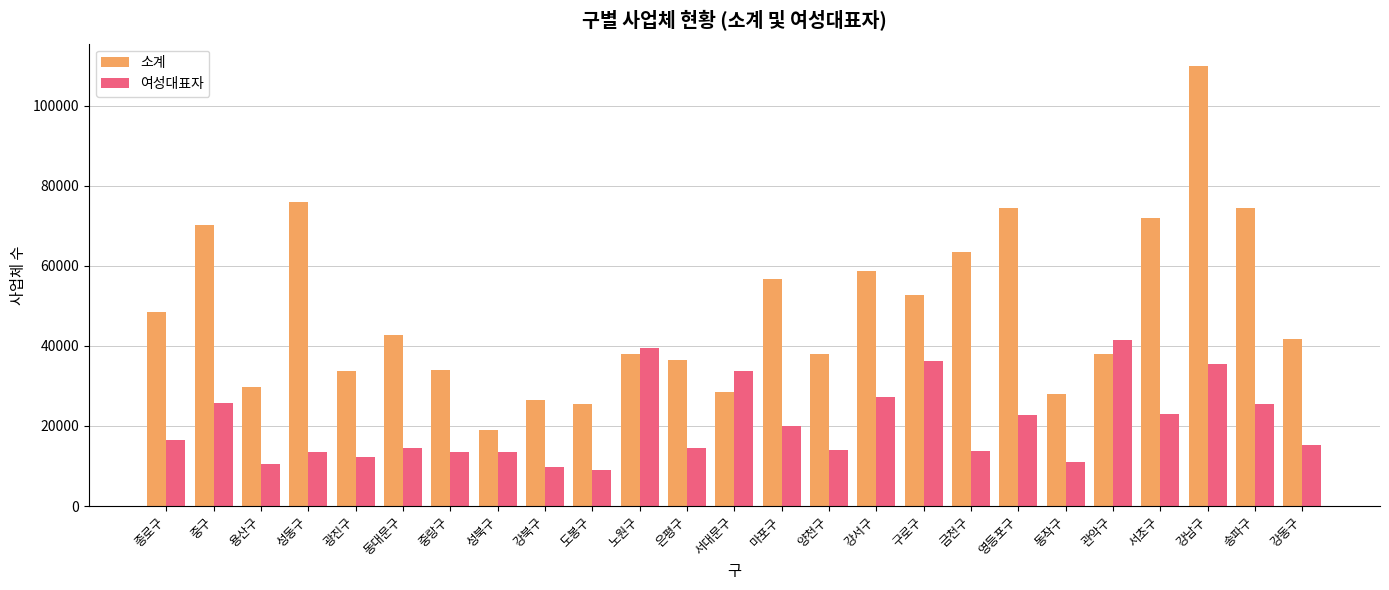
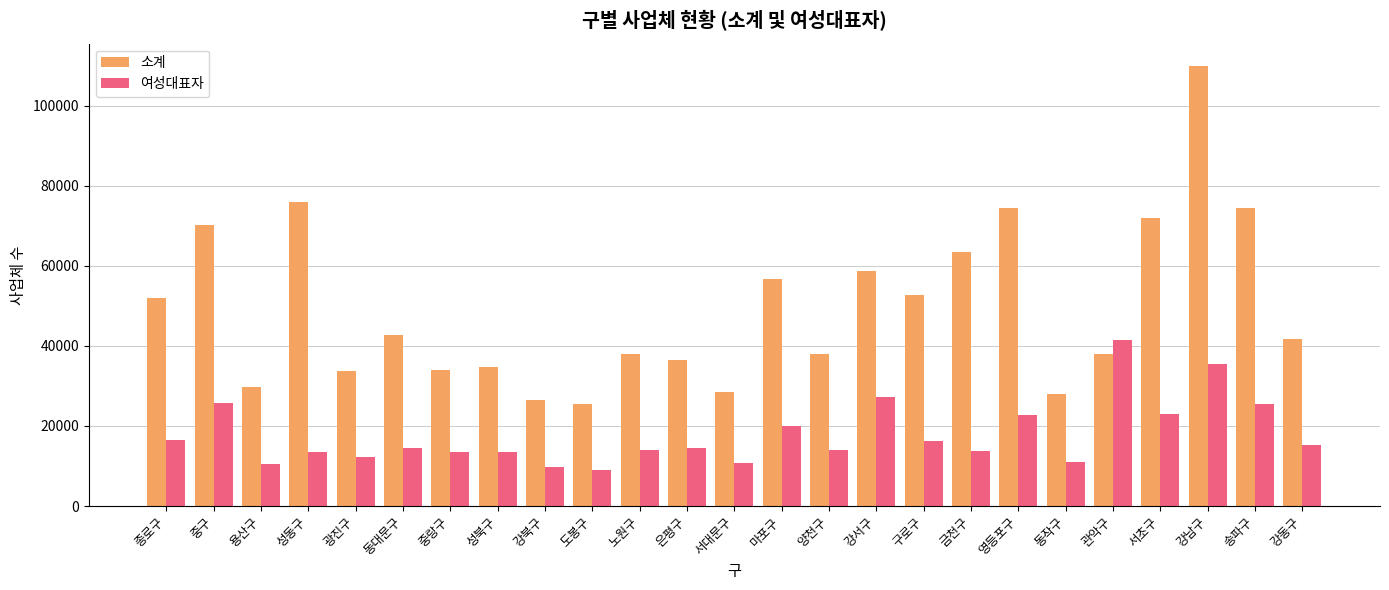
  {
    "소계": {
-     "종로구": 48000,
+     "종로구": 52000,
      "중구": 70000,
      "용산구": 30000,
      "성동구": 76000,
      "광진구": 34000,
      "동대문구": 43000,
      "중랑구": 34000,
-     "성북구": 19000,
+     "성북구": 35000,
      "강북구": 26000,
      "도봉구": 25000,
      "노원구": 38000,
      "은평구": 37000,
      "서대문구": 29000,
      "마포구": 57000,
      "양천구": 38000,
      "강서구": 59000,
      "구로구": 53000,
      "금천구": 63000,
      "영등포구": 75000,
      "동작구": 28000,
      "관악구": 38000,
      "서초구": 72000,
      "강남구": 110000,
      "송파구": 75000,
      "강동구": 42000
    },
    "여성대표자": {
      "종로구": 17000,
      "중구": 26000,
      "용산구": 10000,
      "성동구": 13000,
      "광진구": 12000,
      "동대문구": 14000,
      "중랑구": 13000,
      "성북구": 13000,
      "강북구": 10000,
      "도봉구": 9000,
-     "노원구": 39000,
+     "노원구": 14000,
      "은평구": 14000,
-     "서대문구": 34000,
+     "서대문구": 11000,
      "마포구": 20000,
      "양천구": 14000,
      "강서구": 27000,
-     "구로구": 36000,
+     "구로구": 16000,
      "금천구": 14000,
      "영등포구": 23000,
      "동작구": 11000,
      "관악구": 41000,
      "서초구": 23000,
      "강남구": 35000,
      "송파구": 25000,
      "강동구": 15000
    }
  }
